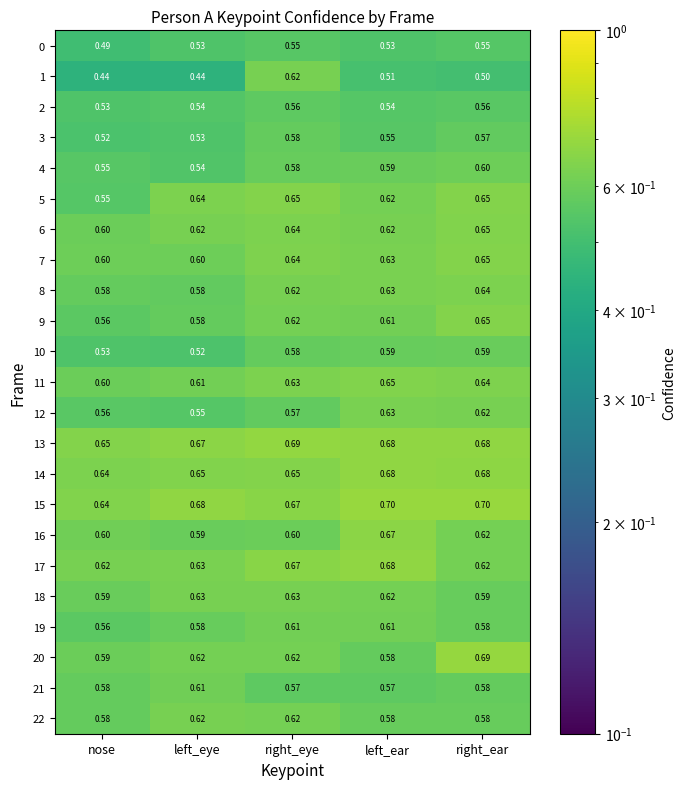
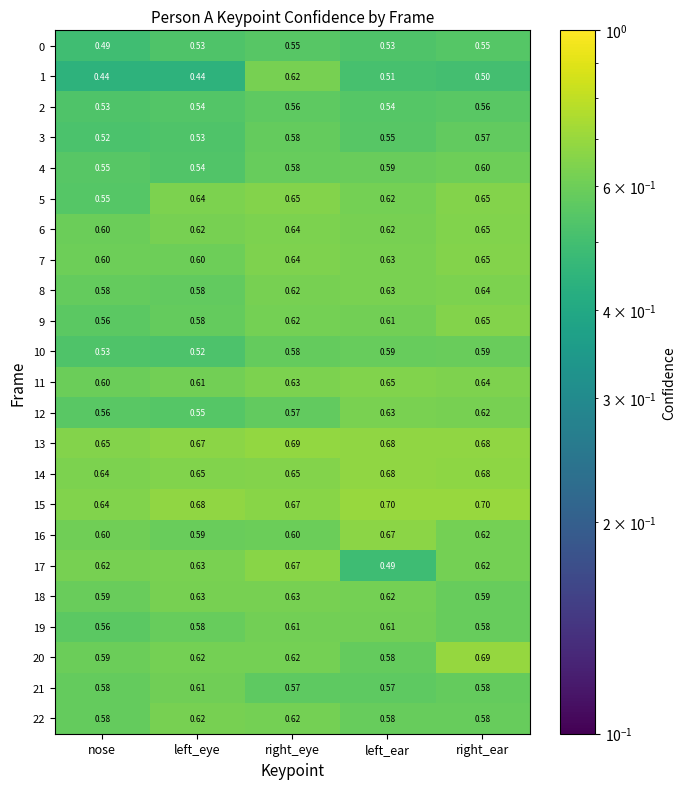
  {
    "0": {
      "nose": 0.49,
      "left_eye": 0.53,
      "right_eye": 0.55,
      "left_ear": 0.53,
      "right_ear": 0.55
    },
    "1": {
      "nose": 0.44,
      "left_eye": 0.44,
      "right_eye": 0.62,
      "left_ear": 0.51,
      "right_ear": 0.50
    },
    "2": {
      "nose": 0.53,
      "left_eye": 0.54,
      "right_eye": 0.56,
      "left_ear": 0.54,
      "right_ear": 0.56
    },
    "3": {
      "nose": 0.52,
      "left_eye": 0.53,
      "right_eye": 0.58,
      "left_ear": 0.55,
      "right_ear": 0.57
    },
    "4": {
      "nose": 0.55,
      "left_eye": 0.54,
      "right_eye": 0.58,
      "left_ear": 0.59,
      "right_ear": 0.60
    },
    "5": {
      "nose": 0.55,
      "left_eye": 0.64,
      "right_eye": 0.65,
      "left_ear": 0.62,
      "right_ear": 0.65
    },
    "6": {
      "nose": 0.60,
      "left_eye": 0.62,
      "right_eye": 0.64,
      "left_ear": 0.62,
      "right_ear": 0.65
    },
    "7": {
      "nose": 0.60,
      "left_eye": 0.60,
      "right_eye": 0.64,
      "left_ear": 0.63,
      "right_ear": 0.65
    },
    "8": {
      "nose": 0.58,
      "left_eye": 0.58,
      "right_eye": 0.62,
      "left_ear": 0.63,
      "right_ear": 0.64
    },
    "9": {
      "nose": 0.56,
      "left_eye": 0.58,
      "right_eye": 0.62,
      "left_ear": 0.61,
      "right_ear": 0.65
    },
    "10": {
      "nose": 0.53,
      "left_eye": 0.52,
      "right_eye": 0.58,
      "left_ear": 0.59,
      "right_ear": 0.59
    },
    "11": {
      "nose": 0.60,
      "left_eye": 0.61,
      "right_eye": 0.63,
      "left_ear": 0.65,
      "right_ear": 0.64
    },
    "12": {
      "nose": 0.56,
      "left_eye": 0.55,
      "right_eye": 0.57,
      "left_ear": 0.63,
      "right_ear": 0.62
    },
    "13": {
      "nose": 0.65,
      "left_eye": 0.67,
      "right_eye": 0.69,
      "left_ear": 0.68,
      "right_ear": 0.68
    },
    "14": {
      "nose": 0.64,
      "left_eye": 0.65,
      "right_eye": 0.65,
      "left_ear": 0.68,
      "right_ear": 0.68
    },
    "15": {
      "nose": 0.64,
      "left_eye": 0.68,
      "right_eye": 0.67,
      "left_ear": 0.70,
      "right_ear": 0.70
    },
    "16": {
      "nose": 0.60,
      "left_eye": 0.59,
      "right_eye": 0.60,
      "left_ear": 0.67,
      "right_ear": 0.62
    },
    "17": {
      "nose": 0.62,
      "left_eye": 0.63,
      "right_eye": 0.67,
-     "left_ear": 0.68,
+     "left_ear": 0.49,
      "right_ear": 0.62
    },
    "18": {
      "nose": 0.59,
      "left_eye": 0.63,
      "right_eye": 0.63,
      "left_ear": 0.62,
      "right_ear": 0.59
    },
    "19": {
      "nose": 0.56,
      "left_eye": 0.58,
      "right_eye": 0.61,
      "left_ear": 0.61,
      "right_ear": 0.58
    },
    "20": {
      "nose": 0.59,
      "left_eye": 0.62,
      "right_eye": 0.62,
      "left_ear": 0.58,
      "right_ear": 0.69
    },
    "21": {
      "nose": 0.58,
      "left_eye": 0.61,
      "right_eye": 0.57,
      "left_ear": 0.57,
      "right_ear": 0.58
    },
    "22": {
      "nose": 0.58,
      "left_eye": 0.62,
      "right_eye": 0.62,
      "left_ear": 0.58,
      "right_ear": 0.58
    }
  }
